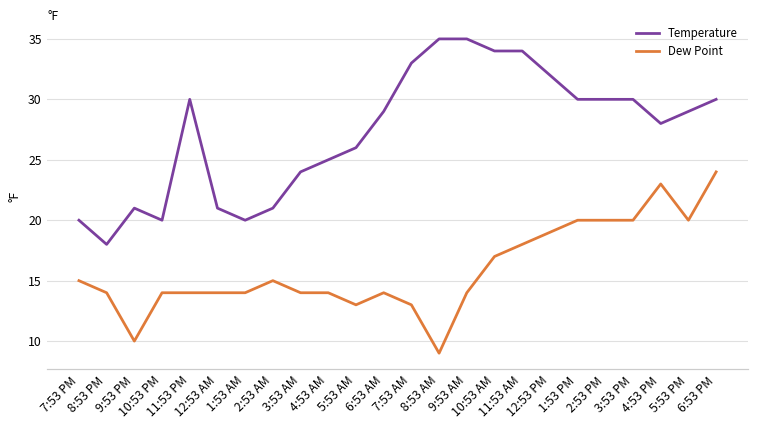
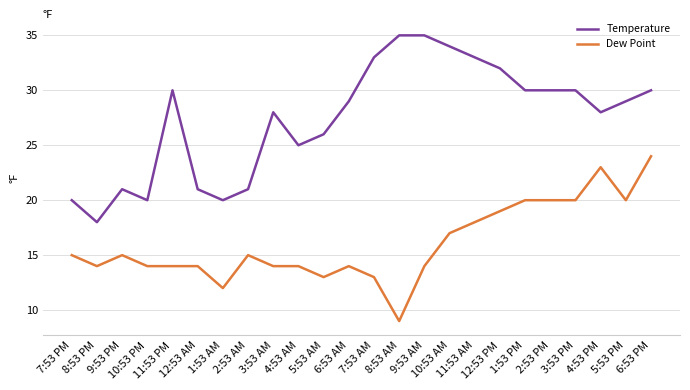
  {
    "Temperature": {
      "7:53 PM": 20,
      "8:53 PM": 18,
      "9:53 PM": 21,
      "10:53 PM": 20,
      "11:53 PM": 30,
      "12:53 AM": 21,
      "1:53 AM": 20,
      "2:53 AM": 21,
-     "3:53 AM": 24,
+     "3:53 AM": 28,
      "4:53 AM": 25,
      "5:53 AM": 26,
      "6:53 AM": 29,
      "7:53 AM": 33,
      "8:53 AM": 35,
      "9:53 AM": 35,
      "10:53 AM": 34,
-     "11:53 AM": 34,
+     "11:53 AM": 33,
      "12:53 PM": 32,
      "1:53 PM": 30,
      "2:53 PM": 30,
      "3:53 PM": 30,
      "4:53 PM": 28,
      "5:53 PM": 29,
      "6:53 PM": 30
    },
    "Dew Point": {
      "7:53 PM": 15,
      "8:53 PM": 14,
-     "9:53 PM": 10,
+     "9:53 PM": 15,
      "10:53 PM": 14,
      "11:53 PM": 14,
      "12:53 AM": 14,
-     "1:53 AM": 14,
+     "1:53 AM": 12,
      "2:53 AM": 15,
      "3:53 AM": 14,
      "4:53 AM": 14,
      "5:53 AM": 13,
      "6:53 AM": 14,
      "7:53 AM": 13,
      "8:53 AM": 9,
      "9:53 AM": 14,
      "10:53 AM": 17,
      "11:53 AM": 18,
      "12:53 PM": 19,
      "1:53 PM": 20,
      "2:53 PM": 20,
      "3:53 PM": 20,
      "4:53 PM": 23,
      "5:53 PM": 20,
      "6:53 PM": 24
    }
  }
